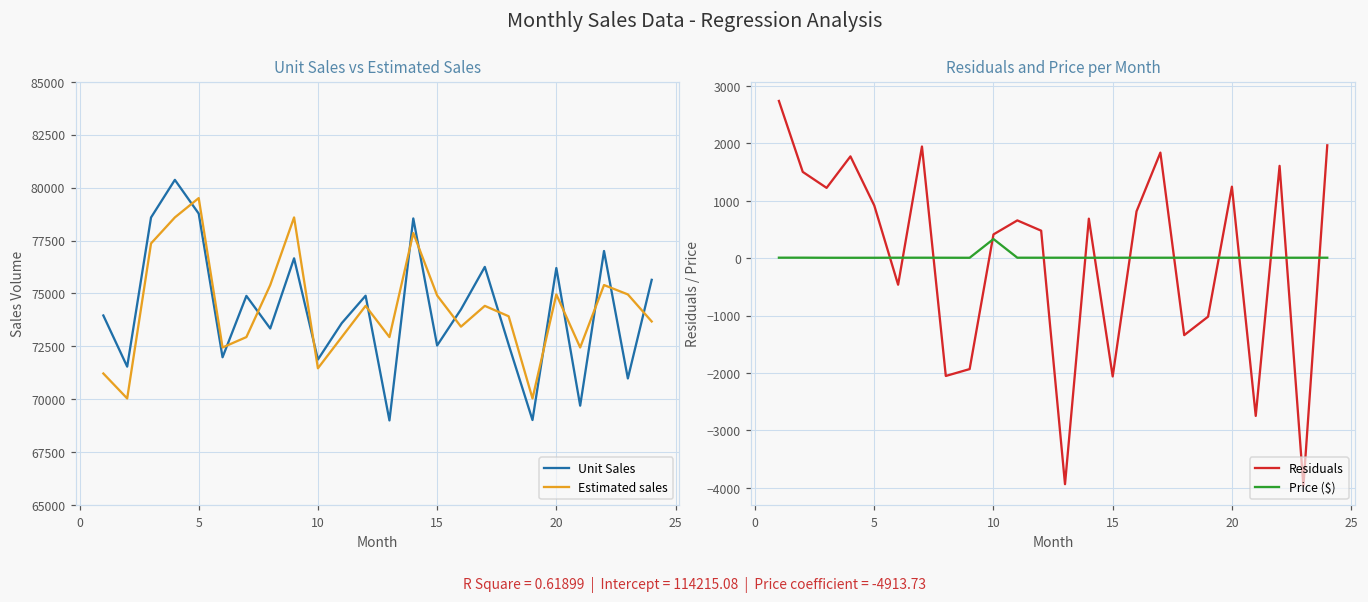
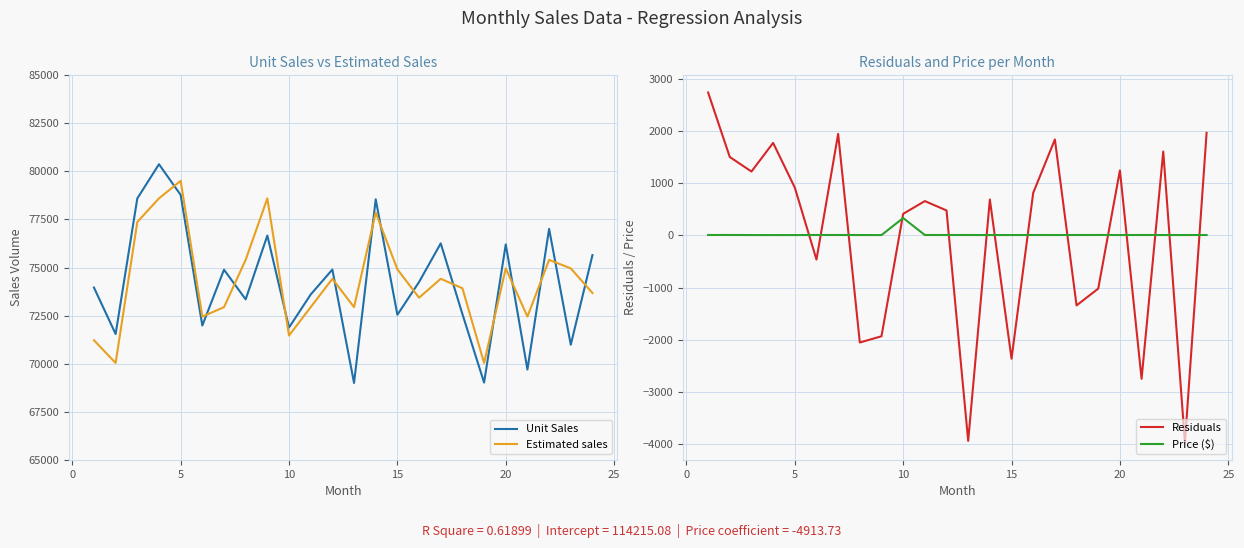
  {
    "Unit Sales vs Estimated Sales": {
      "Unit Sales": {
        "5": 78800,
        "10": 71900,
        "15": 72500,
        "20": 76200
      },
      "Estimated sales": {
        "5": 79500,
        "10": 71500,
        "15": 74900,
        "20": 75000
      }
    },
    "Residuals and Price per Month": {
      "Residuals": {
        "5": 900,
        "10": 400,
-       "15": -2100,
+       "15": -2400,
        "20": 1200
      },
      "Price ($)": {
        "5": 0,
        "10": 300,
        "15": 0,
        "20": 0
      }
    }
  }
